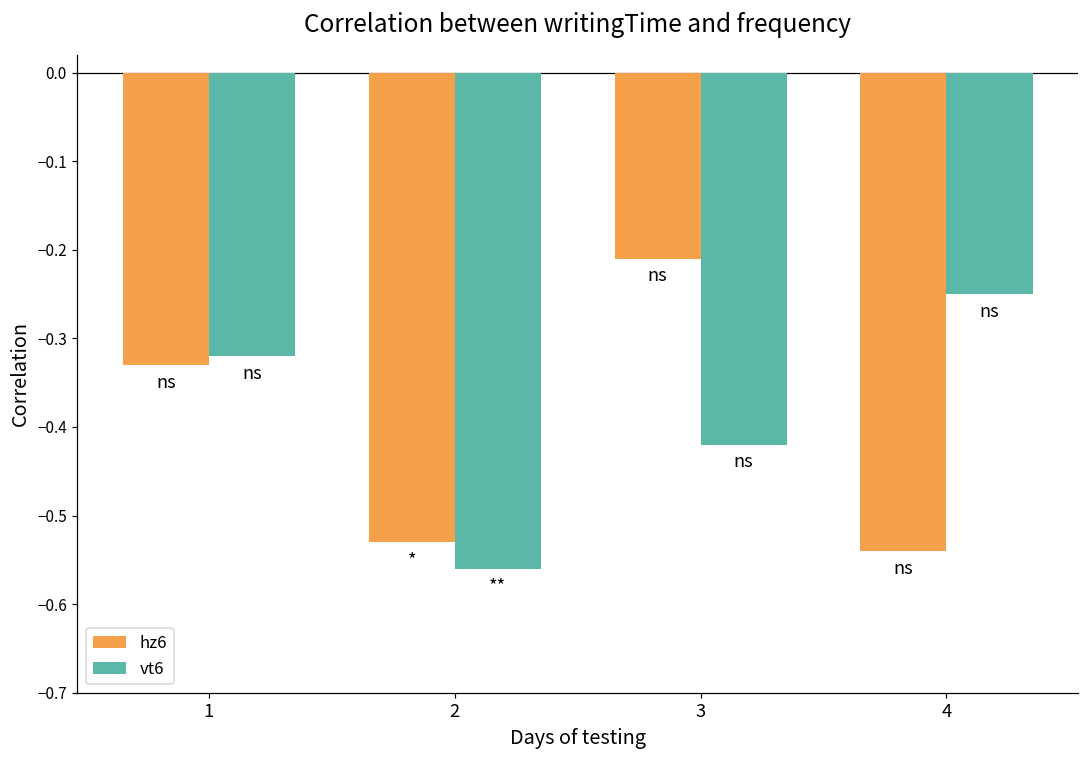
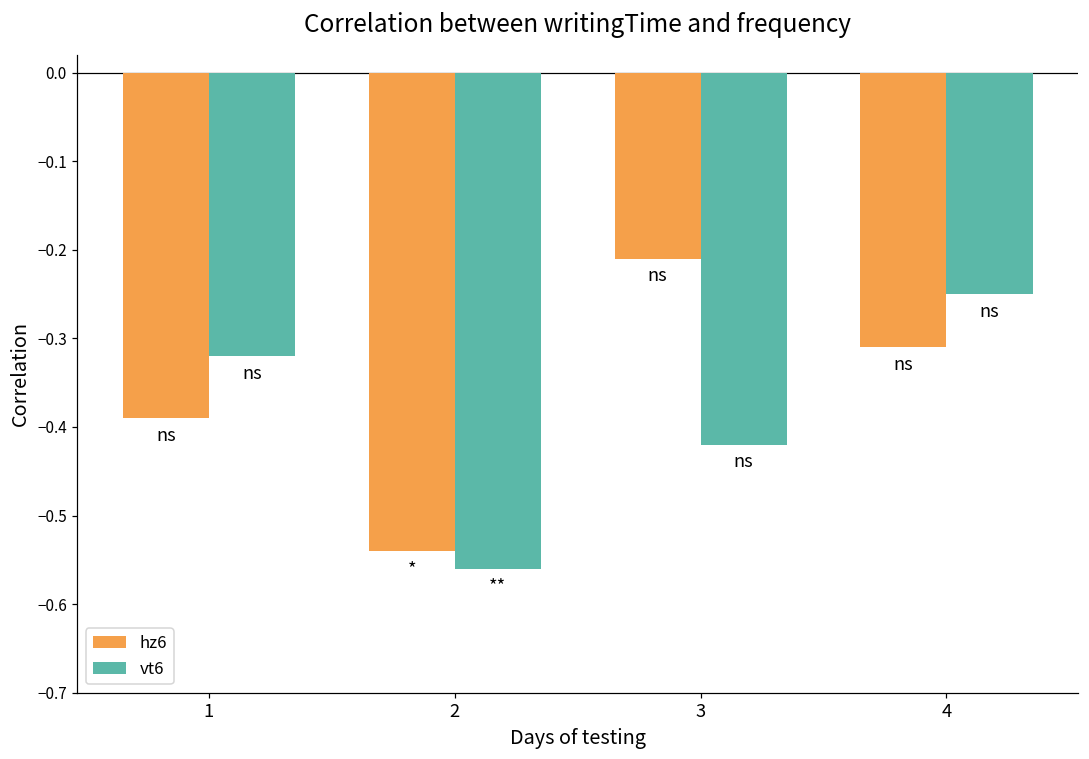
  {
    "hz6": {
-     "1": -0.33,
-     "2": -0.53,
+     "1": -0.39,
+     "2": -0.54,
      "3": -0.21,
-     "4": -0.54
+     "4": -0.31
    },
    "vt6": {
      "1": -0.32,
      "2": -0.56,
      "3": -0.42,
      "4": -0.25
    }
  }
